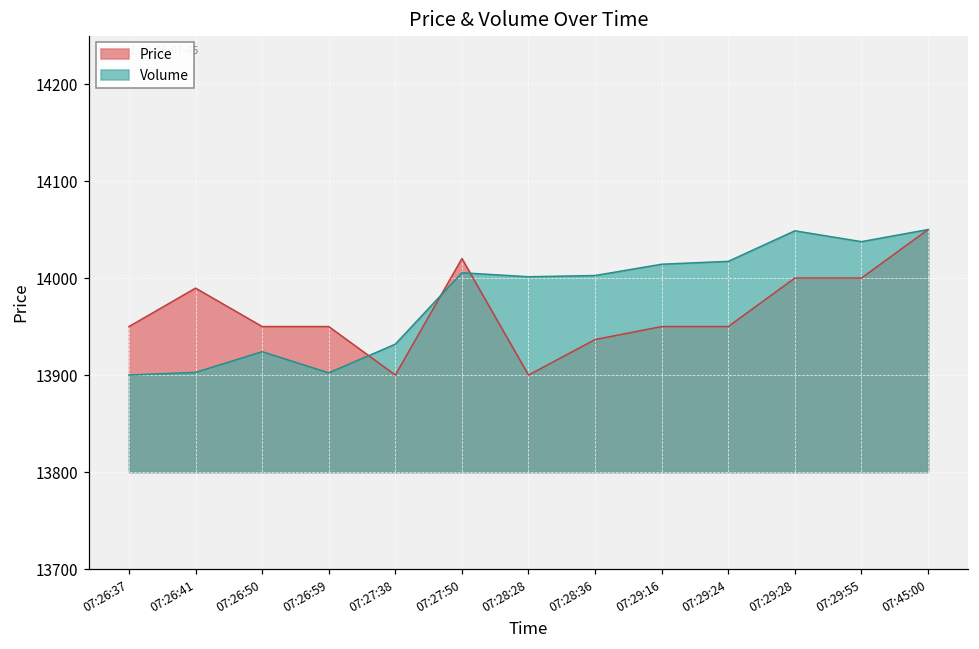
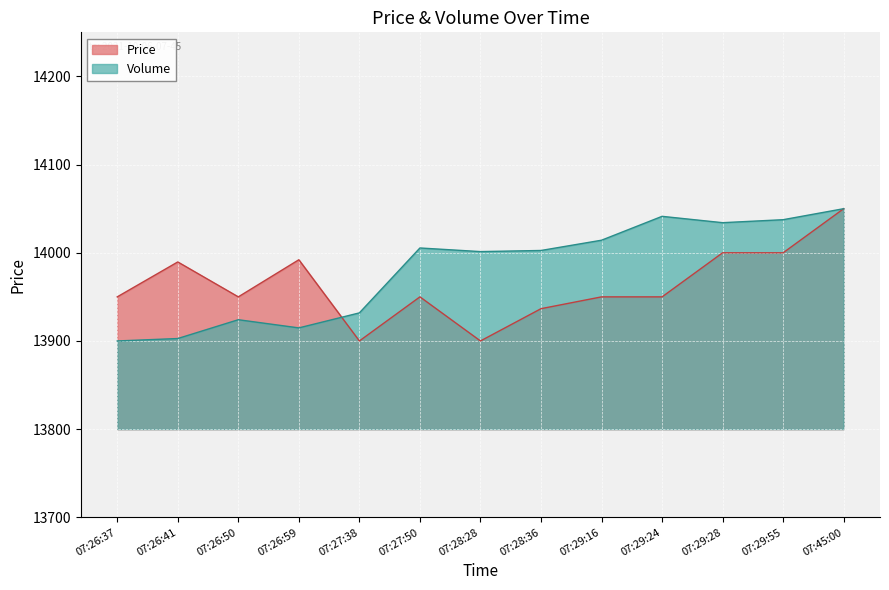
  {
    "Price": {
      "07:26:37": 13950,
      "07:26:41": 13990,
      "07:26:50": 13950,
-     "07:26:59": 13950,
+     "07:26:59": 13990,
      "07:27:38": 13900,
-     "07:27:50": 14020,
+     "07:27:50": 13950,
      "07:28:28": 13900,
      "07:28:36": 13940,
      "07:29:16": 13950,
      "07:29:24": 13950,
      "07:29:28": 14000,
      "07:29:55": 14000
    },
    "Volume": {
      "07:26:37": 13900,
      "07:26:41": 13900,
      "07:26:50": 13920,
-     "07:26:59": 13900,
+     "07:26:59": 13910,
      "07:27:38": 13930,
      "07:27:50": 14010,
      "07:28:28": 14000,
      "07:28:36": 14000,
      "07:29:16": 14010,
-     "07:29:24": 14020,
-     "07:29:28": 14050,
+     "07:29:24": 14040,
+     "07:29:28": 14030,
      "07:29:55": 14040
    }
  }
